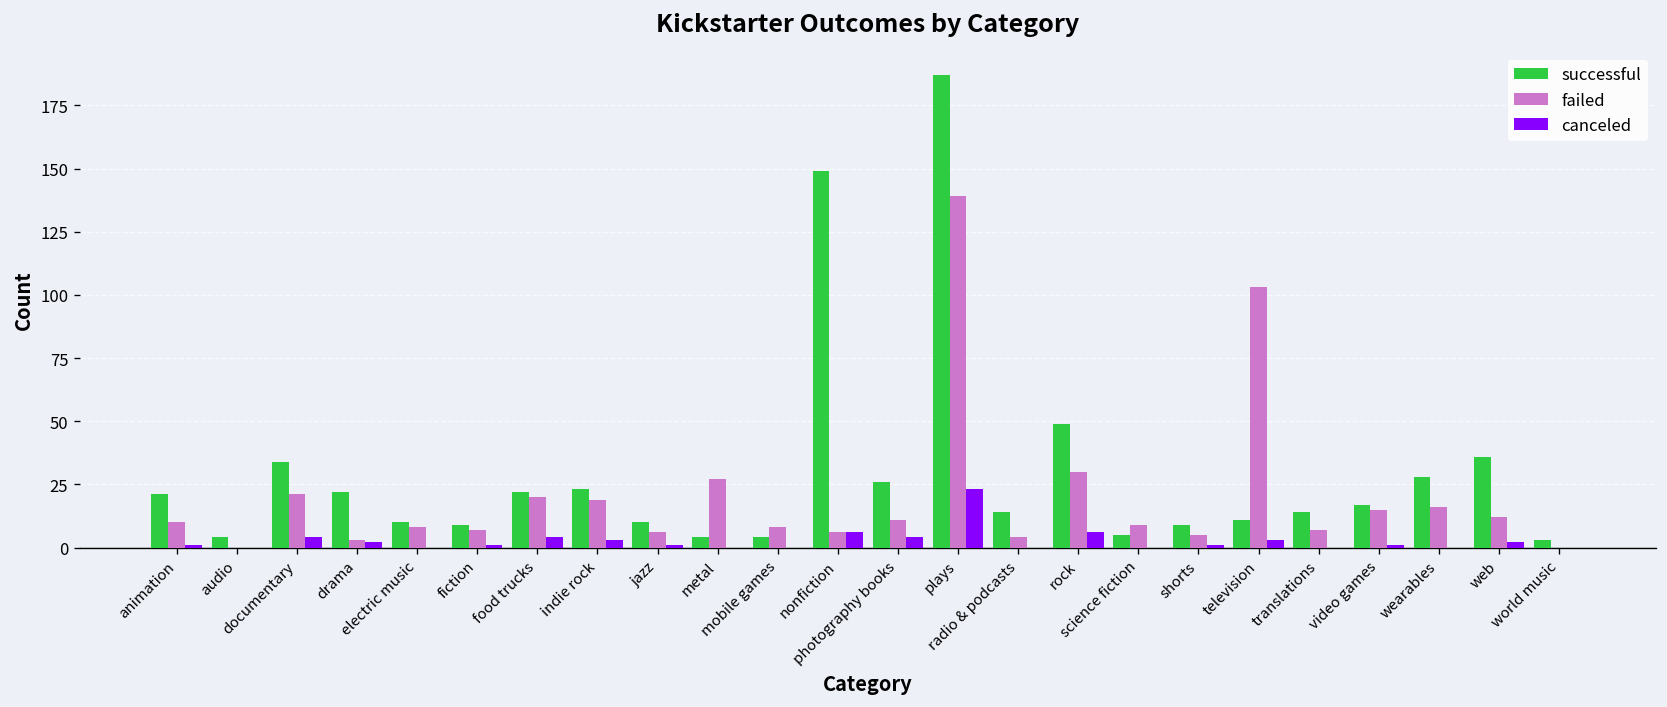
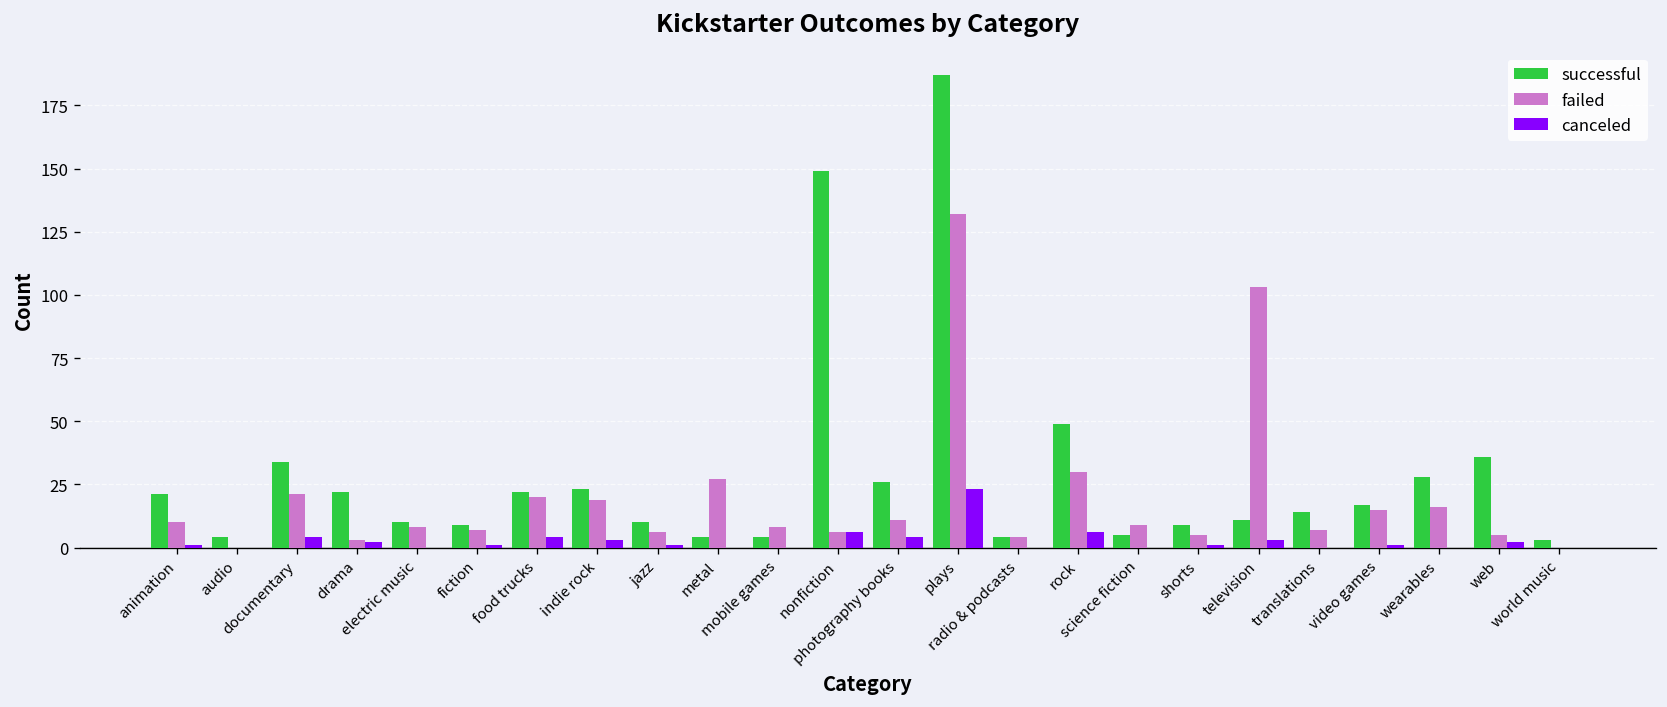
  {
    "successful": {
      "animation": 21,
      "audio": 4,
      "documentary": 34,
      "drama": 22,
      "electric music": 10,
      "fiction": 9,
      "food trucks": 22,
      "indie rock": 23,
      "jazz": 10,
      "metal": 4,
      "mobile games": 4,
      "nonfiction": 149,
      "photography books": 26,
      "plays": 187,
-     "radio & podcasts": 14,
+     "radio & podcasts": 4,
      "rock": 49,
      "science fiction": 5,
      "shorts": 9,
      "television": 11,
      "translations": 14,
      "video games": 17,
      "wearables": 28,
      "web": 36,
      "world music": 3
    },
    "failed": {
      "animation": 10,
      "audio": 0,
      "documentary": 21,
      "drama": 3,
      "electric music": 8,
      "fiction": 7,
      "food trucks": 20,
      "indie rock": 19,
      "jazz": 6,
      "metal": 27,
      "mobile games": 8,
      "nonfiction": 6,
      "photography books": 11,
-     "plays": 139,
+     "plays": 132,
      "radio & podcasts": 4,
      "rock": 30,
      "science fiction": 9,
      "shorts": 5,
      "television": 103,
      "translations": 7,
      "video games": 15,
      "wearables": 16,
-     "web": 12,
+     "web": 5,
      "world music": 0
    },
    "canceled": {
      "audio": 0,
      "documentary": 4,
      "drama": 2,
      "electric music": 0,
      "food trucks": 4,
      "indie rock": 3,
      "metal": 0,
      "mobile games": 0,
      "nonfiction": 6,
      "photography books": 4,
      "plays": 23,
      "radio & podcasts": 0,
      "rock": 6,
      "science fiction": 0,
      "television": 3,
      "translations": 0,
      "wearables": 0,
      "web": 2,
      "world music": 0
    }
  }
